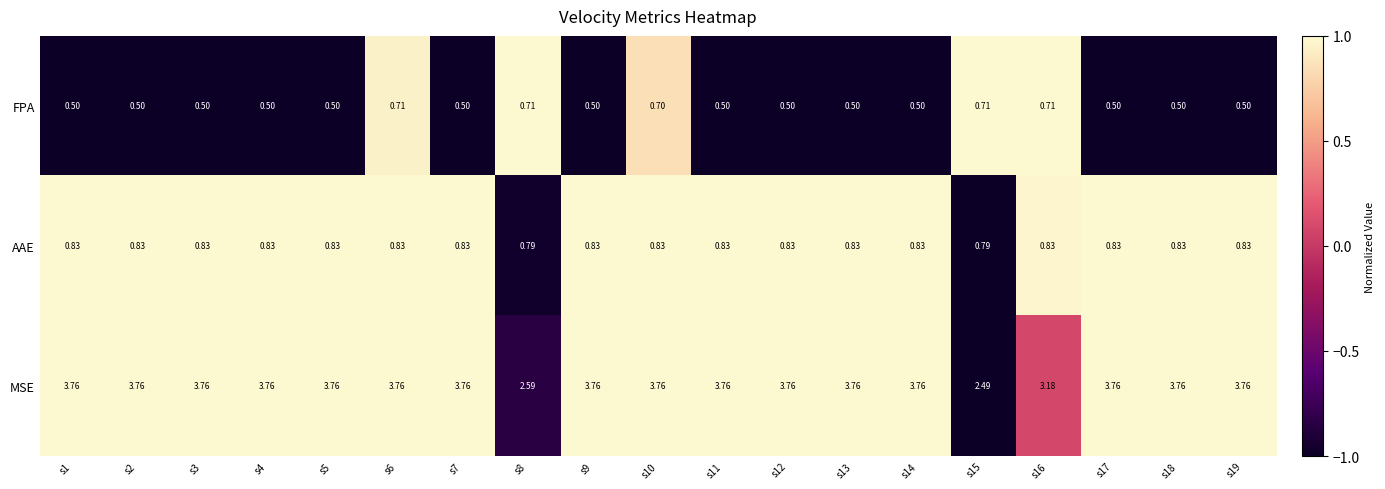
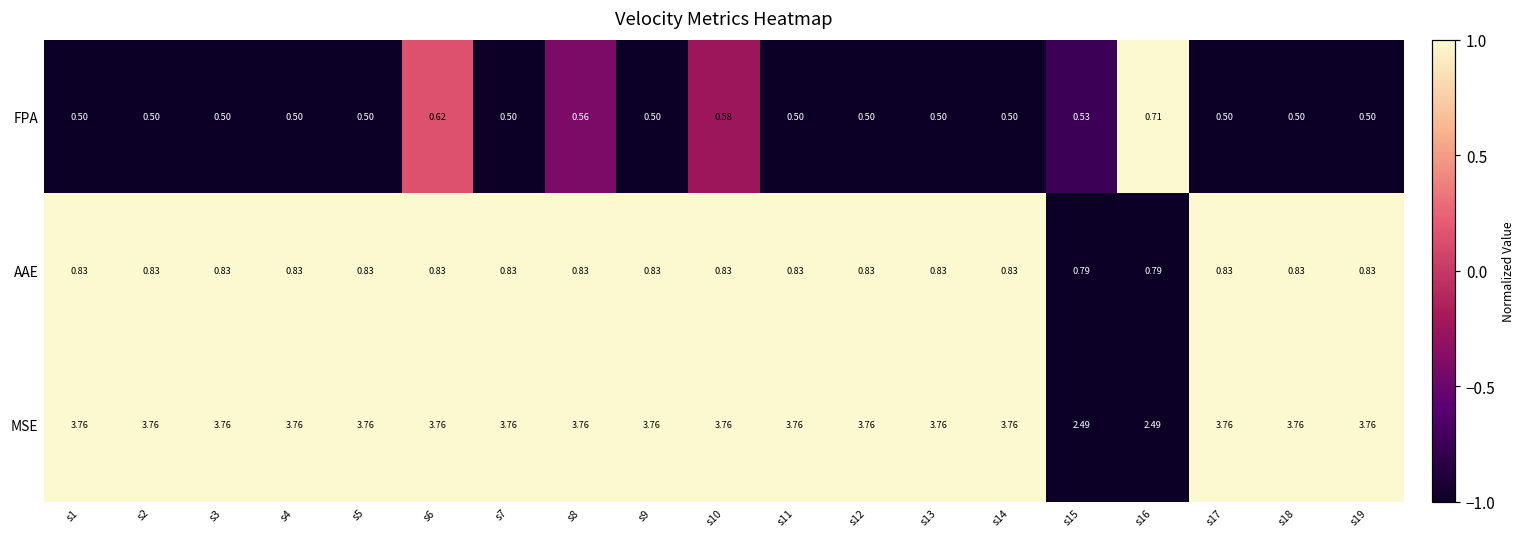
  {
    "FPA": {
      "s1": 0.50,
      "s2": 0.50,
      "s3": 0.50,
      "s4": 0.50,
      "s5": 0.50,
-     "s6": 0.71,
+     "s6": 0.62,
      "s7": 0.50,
-     "s8": 0.71,
+     "s8": 0.56,
      "s9": 0.50,
-     "s10": 0.70,
+     "s10": 0.58,
      "s11": 0.50,
      "s12": 0.50,
      "s13": 0.50,
      "s14": 0.50,
-     "s15": 0.71,
+     "s15": 0.53,
      "s16": 0.71,
      "s17": 0.50,
      "s18": 0.50,
      "s19": 0.50
    },
    "AAE": {
      "s1": 0.83,
      "s2": 0.83,
      "s3": 0.83,
      "s4": 0.83,
      "s5": 0.83,
      "s6": 0.83,
      "s7": 0.83,
-     "s8": 0.79,
+     "s8": 0.83,
      "s9": 0.83,
      "s10": 0.83,
      "s11": 0.83,
      "s12": 0.83,
      "s13": 0.83,
      "s14": 0.83,
      "s15": 0.79,
-     "s16": 0.83,
+     "s16": 0.79,
      "s17": 0.83,
      "s18": 0.83,
      "s19": 0.83
    },
    "MSE": {
      "s1": 3.76,
      "s2": 3.76,
      "s3": 3.76,
      "s4": 3.76,
      "s5": 3.76,
      "s6": 3.76,
      "s7": 3.76,
-     "s8": 2.59,
+     "s8": 3.76,
      "s9": 3.76,
      "s10": 3.76,
      "s11": 3.76,
      "s12": 3.76,
      "s13": 3.76,
      "s14": 3.76,
      "s15": 2.49,
-     "s16": 3.18,
+     "s16": 2.49,
      "s17": 3.76,
      "s18": 3.76,
      "s19": 3.76
    }
  }
